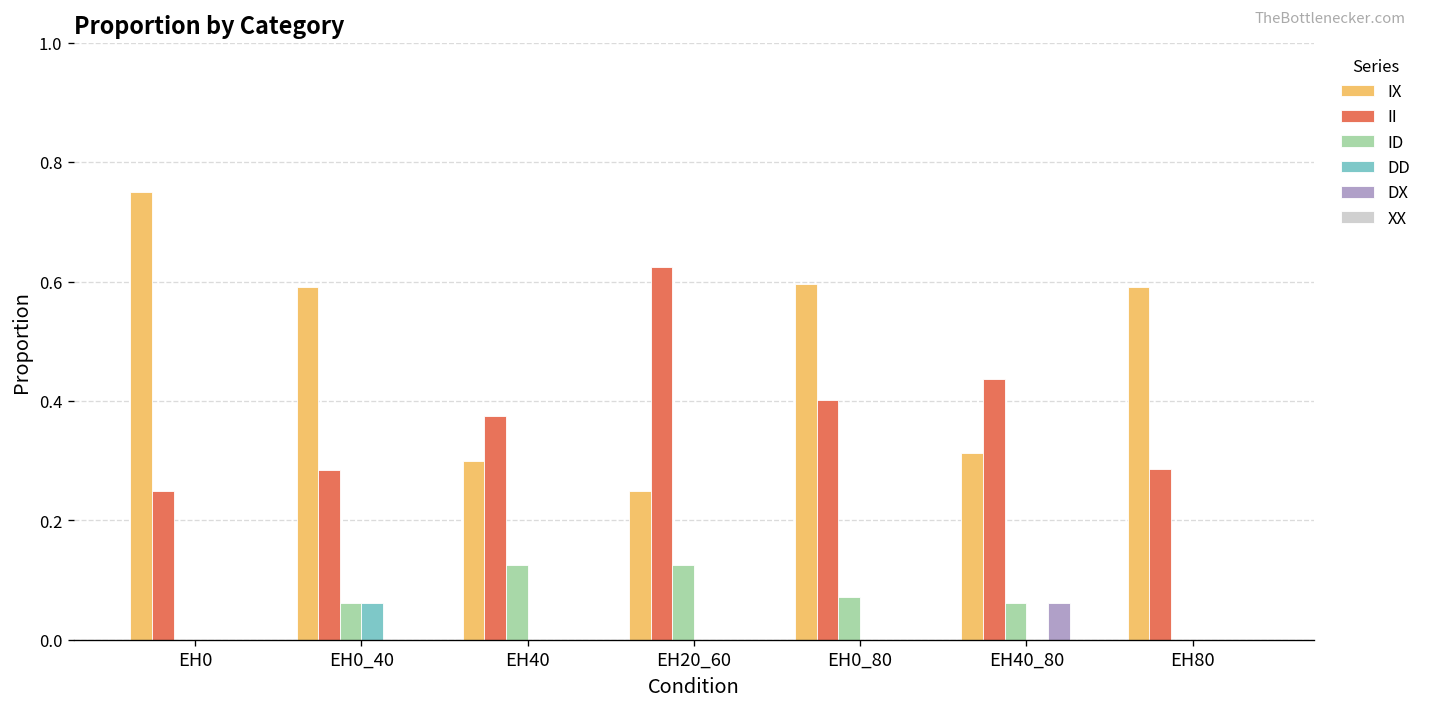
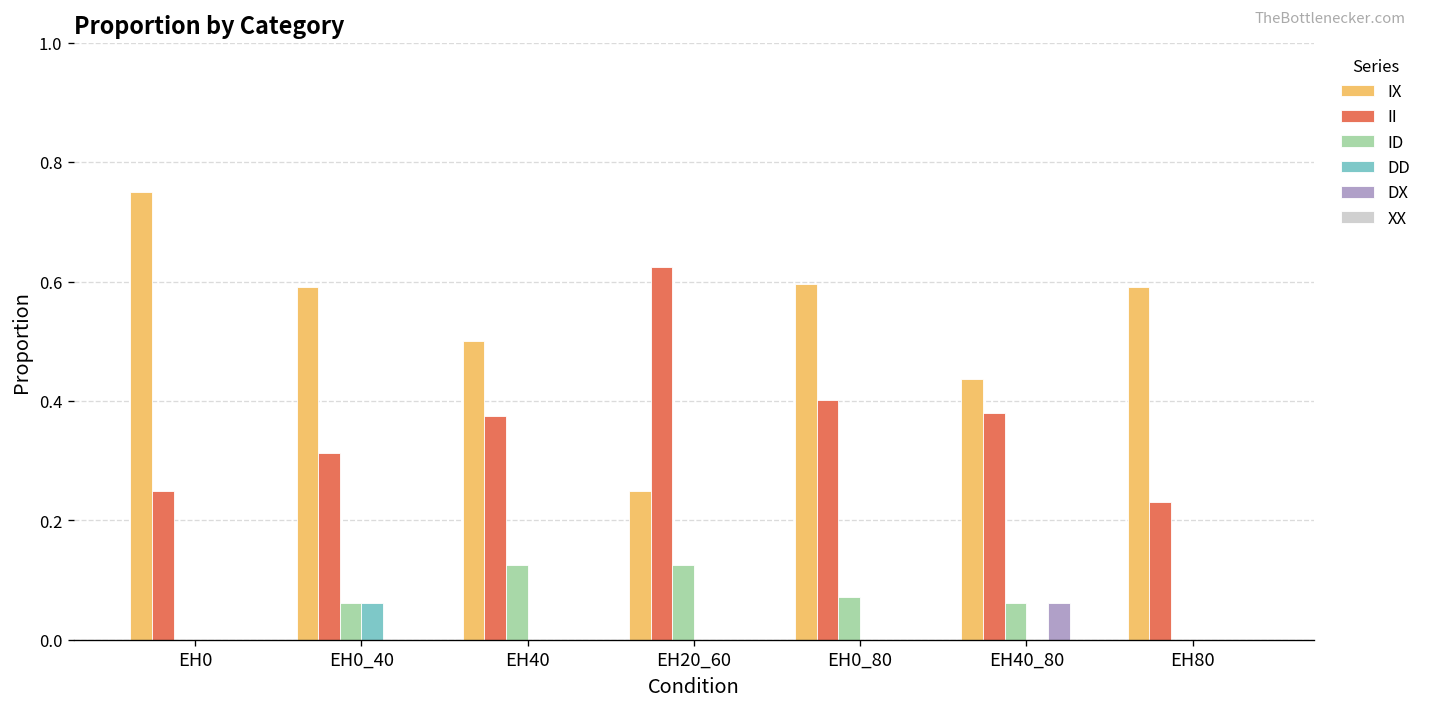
  {
    "IX": {
      "EH0": 0.75,
      "EH0_40": 0.59,
-     "EH40": 0.3,
+     "EH40": 0.5,
      "EH20_60": 0.25,
      "EH0_80": 0.60,
-     "EH40_80": 0.31,
+     "EH40_80": 0.44,
      "EH80": 0.59
    },
    "II": {
      "EH0": 0.25,
-     "EH0_40": 0.28,
+     "EH0_40": 0.31,
      "EH40": 0.38,
      "EH20_60": 0.63,
      "EH0_80": 0.40,
-     "EH40_80": 0.44,
-     "EH80": 0.29
+     "EH40_80": 0.38,
+     "EH80": 0.23
    }
  }
